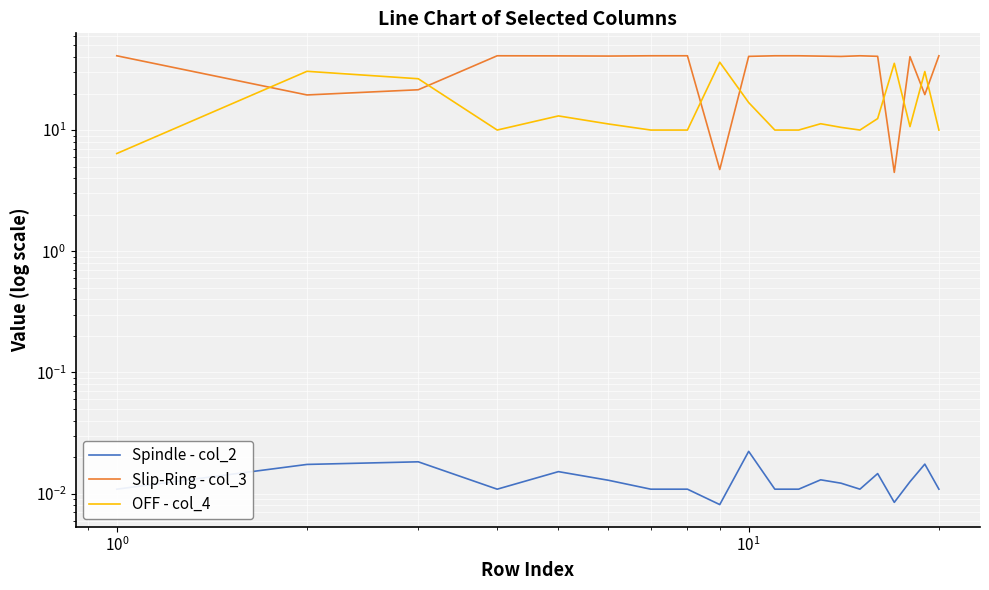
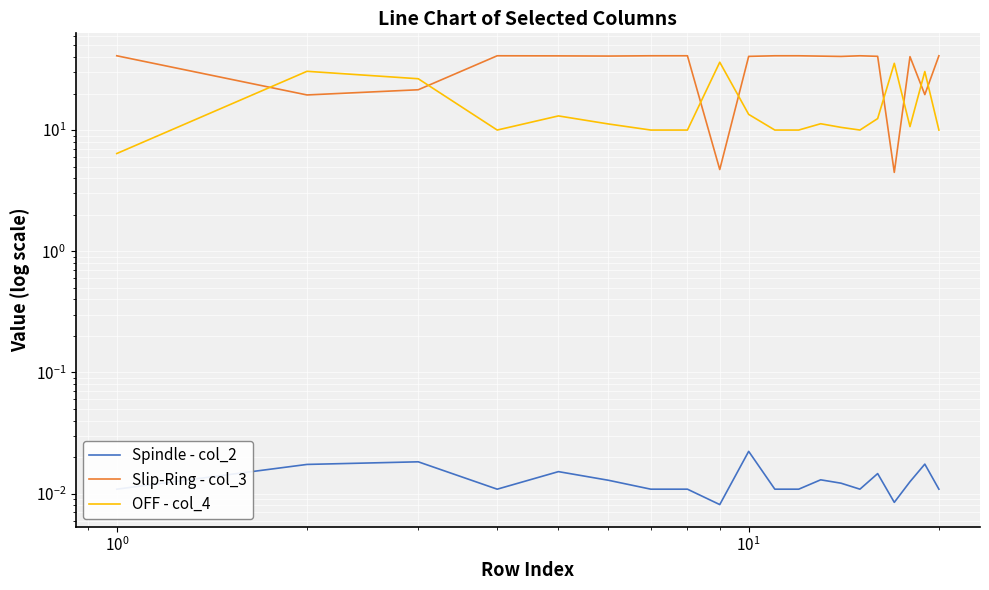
  {
    "Spindle - col_2": {
      "10^1": 0.022
    },
    "Slip-Ring - col_3": {
      "10^0": 41,
      "10^1": 41
    },
    "OFF - col_4": {
      "10^0": 6,
-     "10^1": 17
+     "10^1": 13
    }
  }
